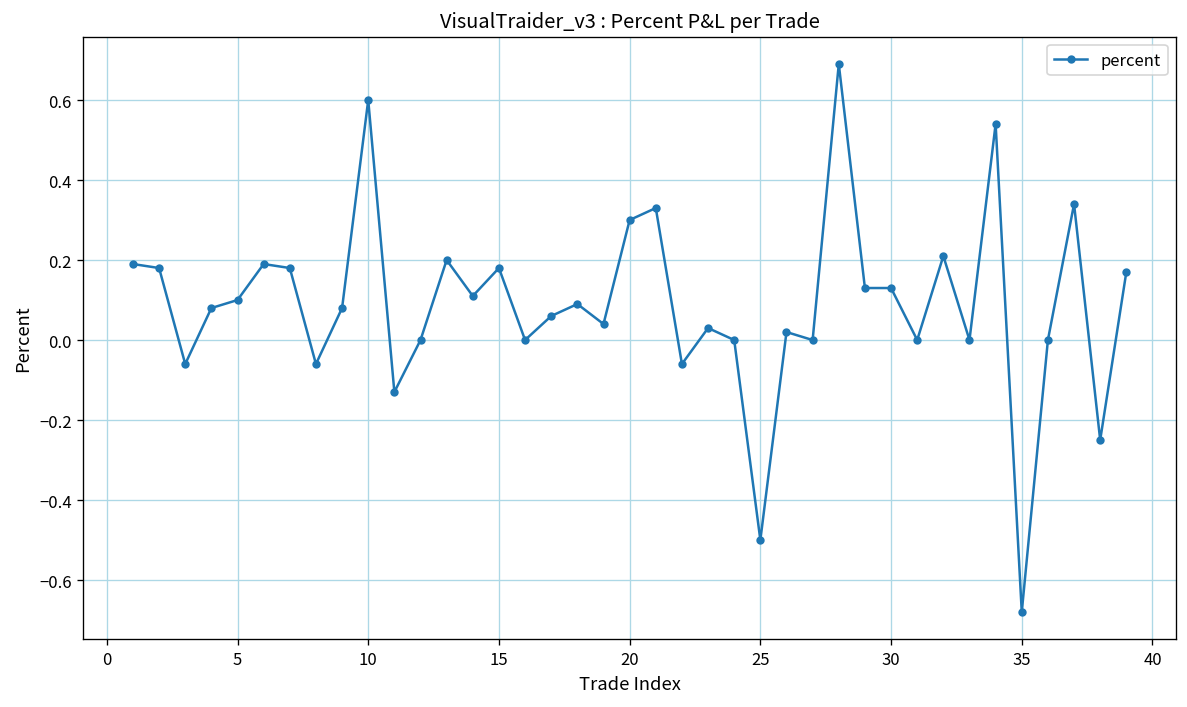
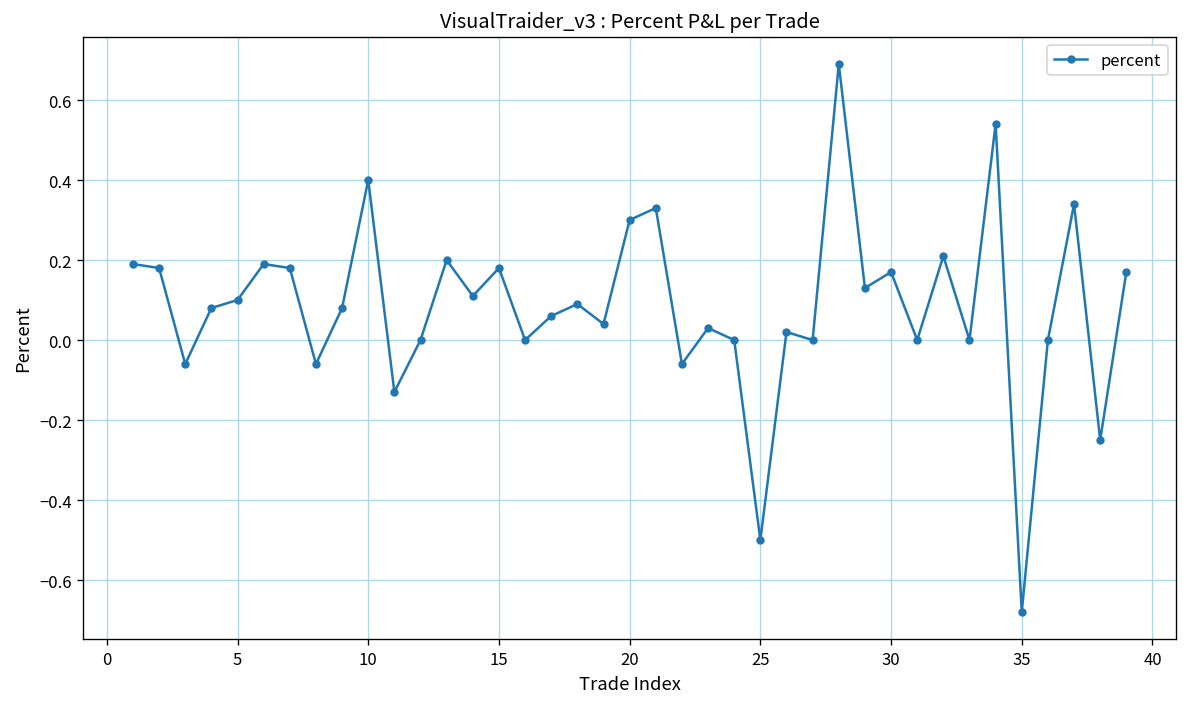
  {
    "5": 0.10,
-   "10": 0.6,
+   "10": 0.4,
    "15": 0.18,
    "20": 0.30,
    "25": -0.50,
-   "30": 0.13,
+   "30": 0.17,
    "35": -0.68
  }
